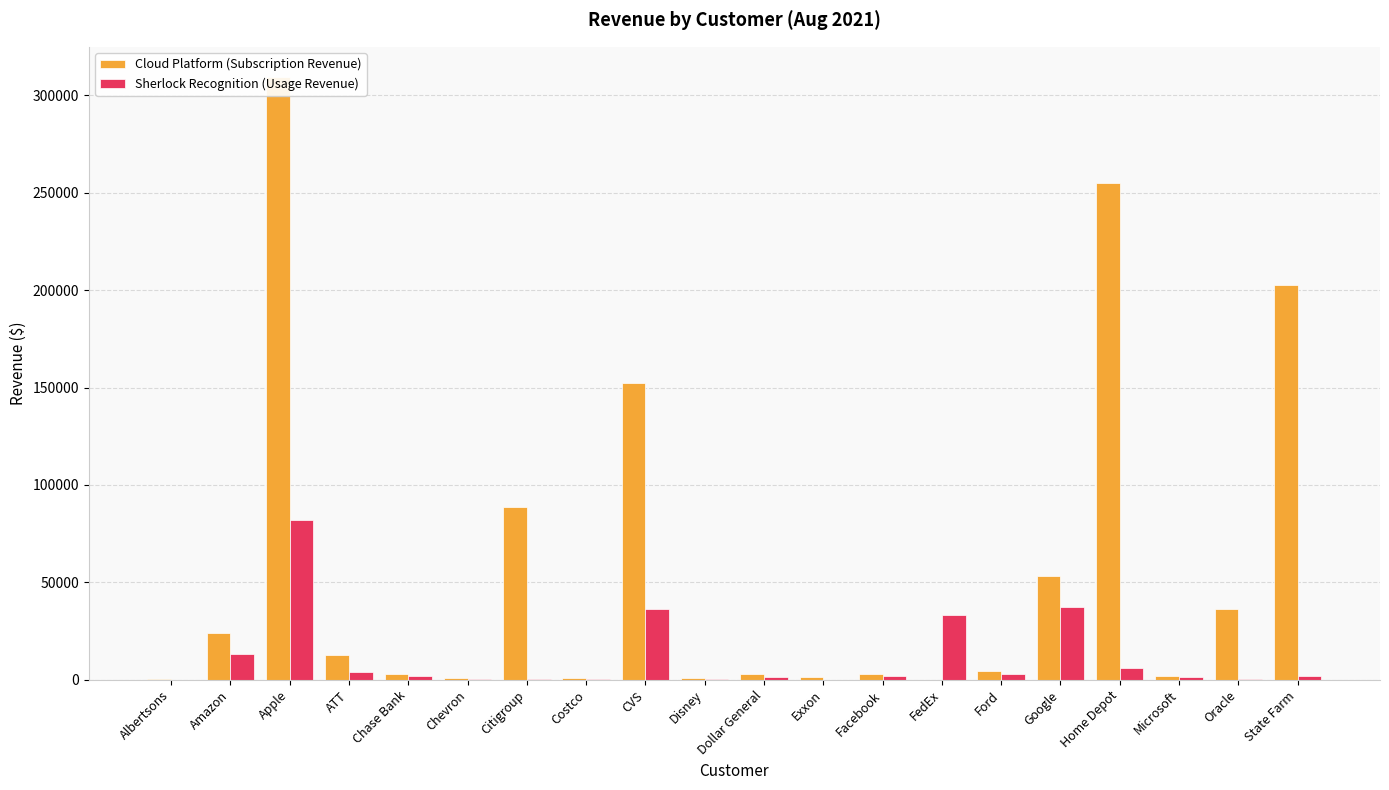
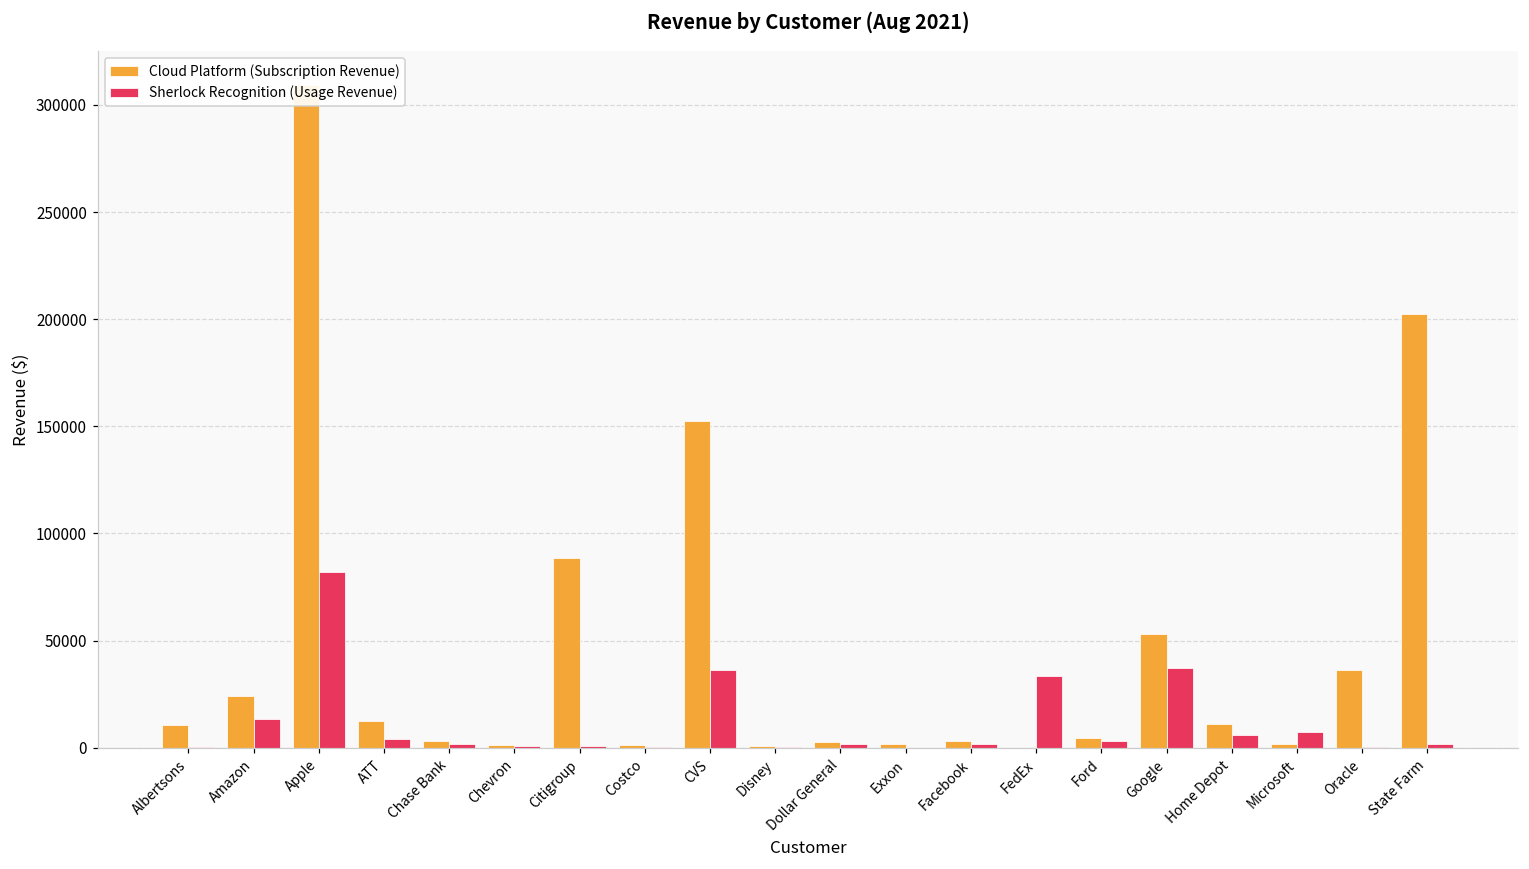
  {
    "Cloud Platform (Subscription Revenue)": {
-     "Albertsons": 0,
+     "Albertsons": 10000,
      "Amazon": 24000,
      "ATT": 13000,
      "Chase Bank": 3000,
      "Citigroup": 89000,
      "CVS": 152000,
      "Dollar General": 3000,
      "Exxon": 2000,
      "Facebook": 3000,
      "FedEx": 0,
      "Ford": 4000,
      "Google": 53000,
-     "Home Depot": 255000,
+     "Home Depot": 11000,
      "Microsoft": 2000,
      "Oracle": 36000,
      "State Farm": 203000
    },
    "Sherlock Recognition (Usage Revenue)": {
      "Amazon": 13000,
      "Apple": 82000,
      "ATT": 4000,
      "Chase Bank": 2000,
      "CVS": 36000,
      "Dollar General": 2000,
      "Exxon": 0,
      "Facebook": 2000,
      "FedEx": 33000,
      "Ford": 3000,
      "Google": 37000,
      "Home Depot": 6000,
-     "Microsoft": 1000,
+     "Microsoft": 7000,
      "State Farm": 2000
    }
  }
